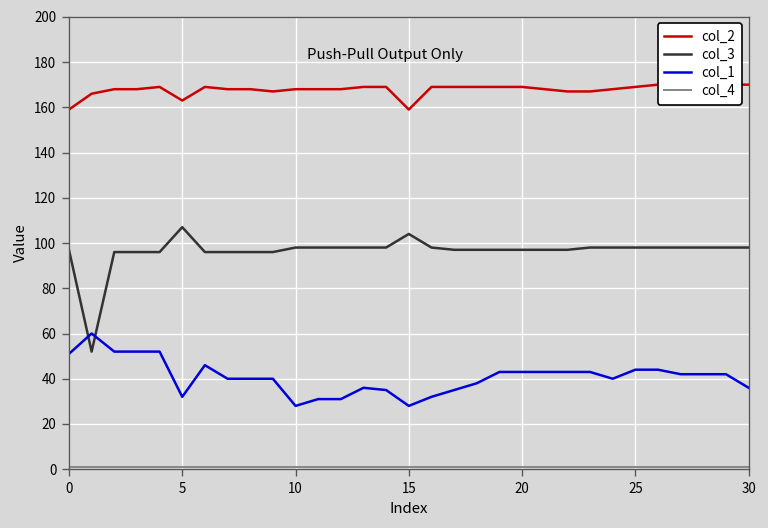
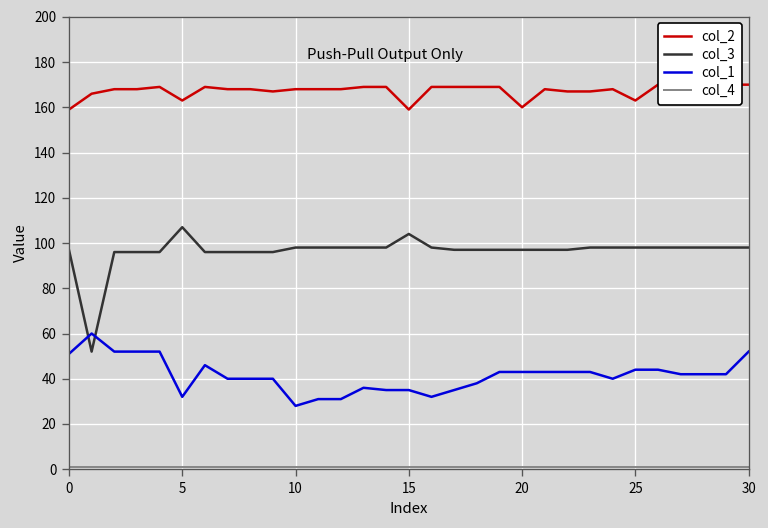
  {
    "col_2": {
      "0": 159,
      "5": 163,
      "10": 168,
      "15": 159,
-     "20": 169,
-     "25": 169,
+     "20": 160,
+     "25": 163,
      "30": 170
    },
    "col_3": {
      "0": 97,
      "5": 107,
      "10": 98,
      "15": 104,
      "20": 97,
      "25": 98,
      "30": 98
    },
    "col_1": {
      "0": 51,
      "5": 32,
      "10": 28,
-     "15": 28,
+     "15": 35,
      "20": 43,
      "25": 44,
-     "30": 36
+     "30": 52
    },
    "col_4": {
      "0": 1,
      "5": 1,
      "10": 1,
      "15": 1,
      "20": 1,
      "25": 1,
      "30": 1
    }
  }
